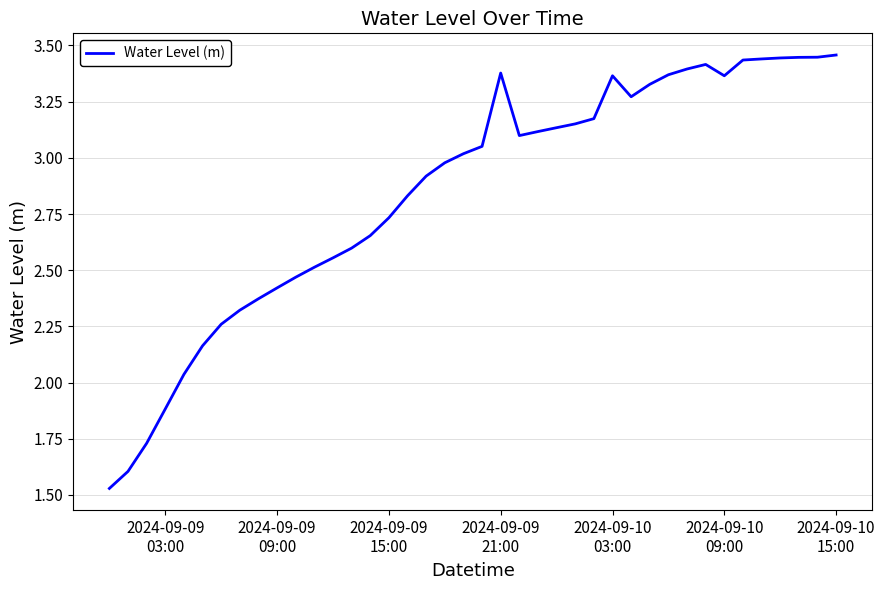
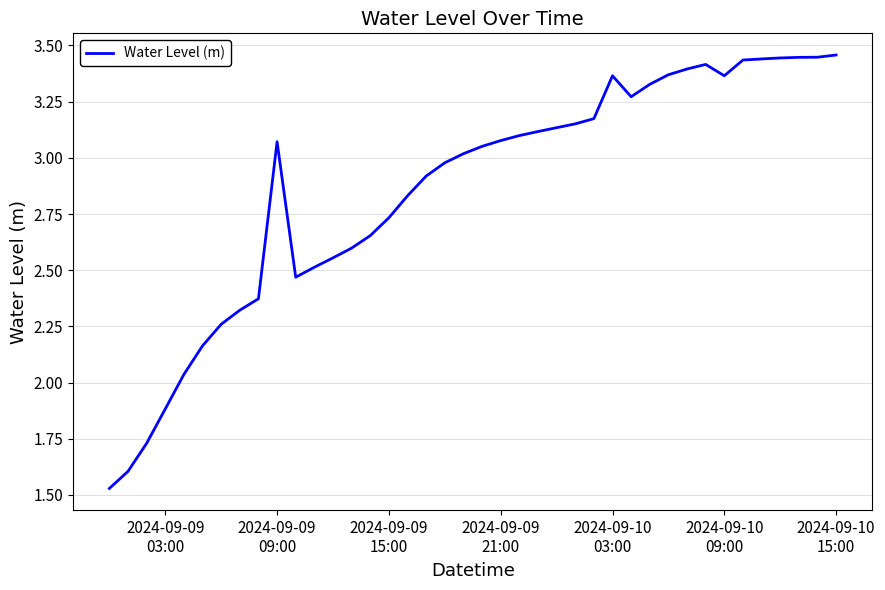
  {
    "2024-09-09 03:00": 1.88,
-   "2024-09-09 09:00": 2.42,
+   "2024-09-09 09:00": 3.07,
    "2024-09-09 15:00": 2.73,
-   "2024-09-09 21:00": 3.38,
+   "2024-09-09 21:00": 3.08,
    "2024-09-10 03:00": 3.36,
    "2024-09-10 09:00": 3.37,
    "2024-09-10 15:00": 3.46
  }
